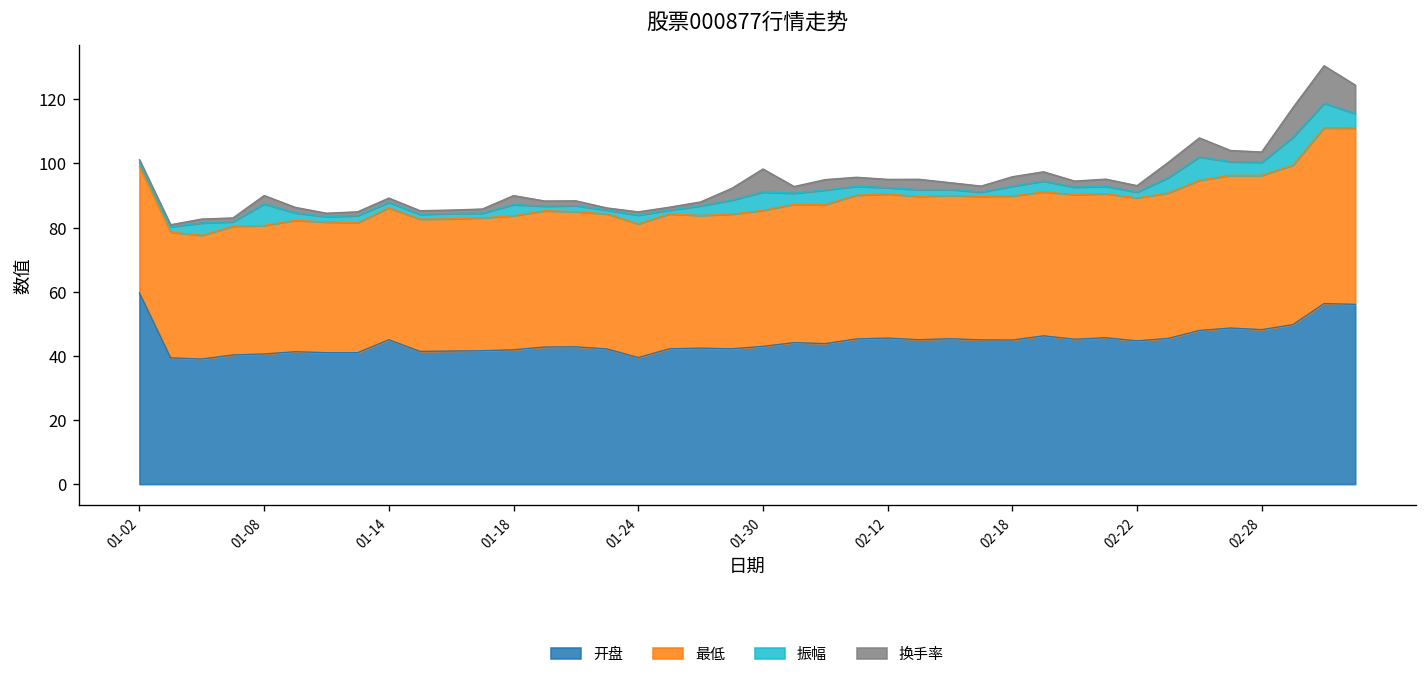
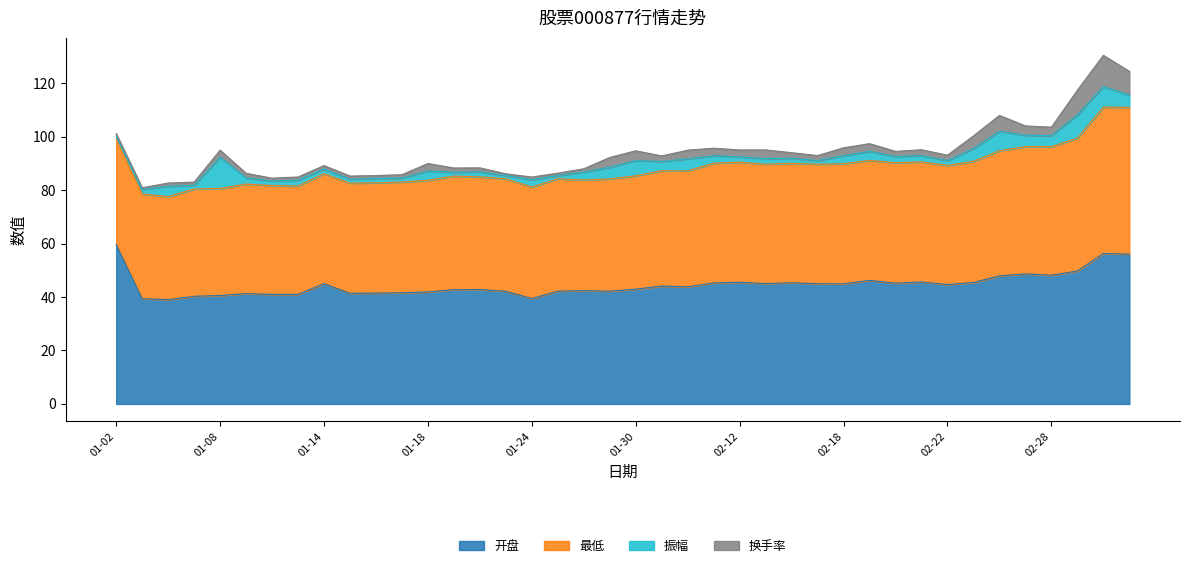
  {
    "开盘": {
      "01-02": 60,
      "01-08": 41,
      "01-14": 45,
      "01-18": 42,
      "01-24": 39,
      "01-30": 43,
      "02-12": 46,
      "02-18": 45,
      "02-22": 45,
      "02-28": 48
    },
    "最低": {
      "01-02": 39,
      "01-08": 40,
      "01-14": 41,
      "01-18": 42,
      "01-24": 42,
      "01-30": 42,
      "02-12": 45,
      "02-18": 45,
      "02-22": 45,
      "02-28": 48
    },
    "振幅": {
-     "01-08": 7,
+     "01-08": 12,
      "01-14": 2,
      "01-18": 3,
      "01-24": 3,
      "01-30": 6,
      "02-12": 2,
      "02-18": 3,
      "02-22": 2,
      "02-28": 4
    },
    "换手率": {
      "01-08": 3,
      "01-14": 1,
      "01-18": 3,
      "01-24": 1,
-     "01-30": 7,
+     "01-30": 4,
      "02-12": 3,
      "02-18": 3,
      "02-22": 2,
      "02-28": 3
    }
  }
